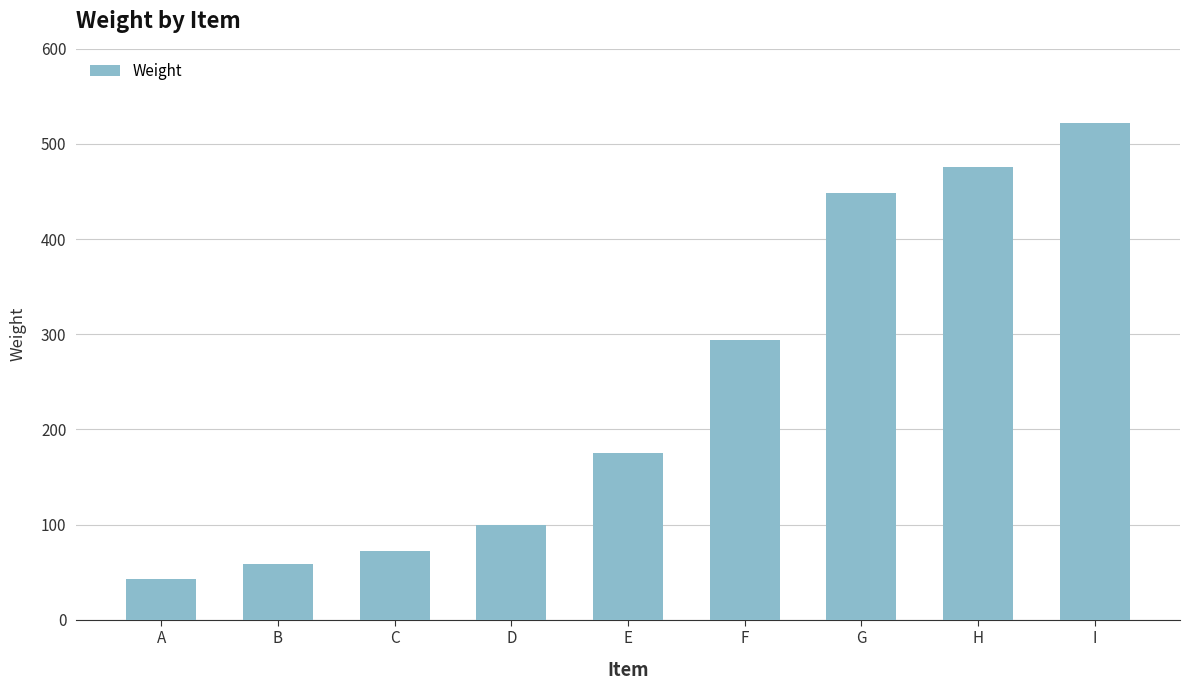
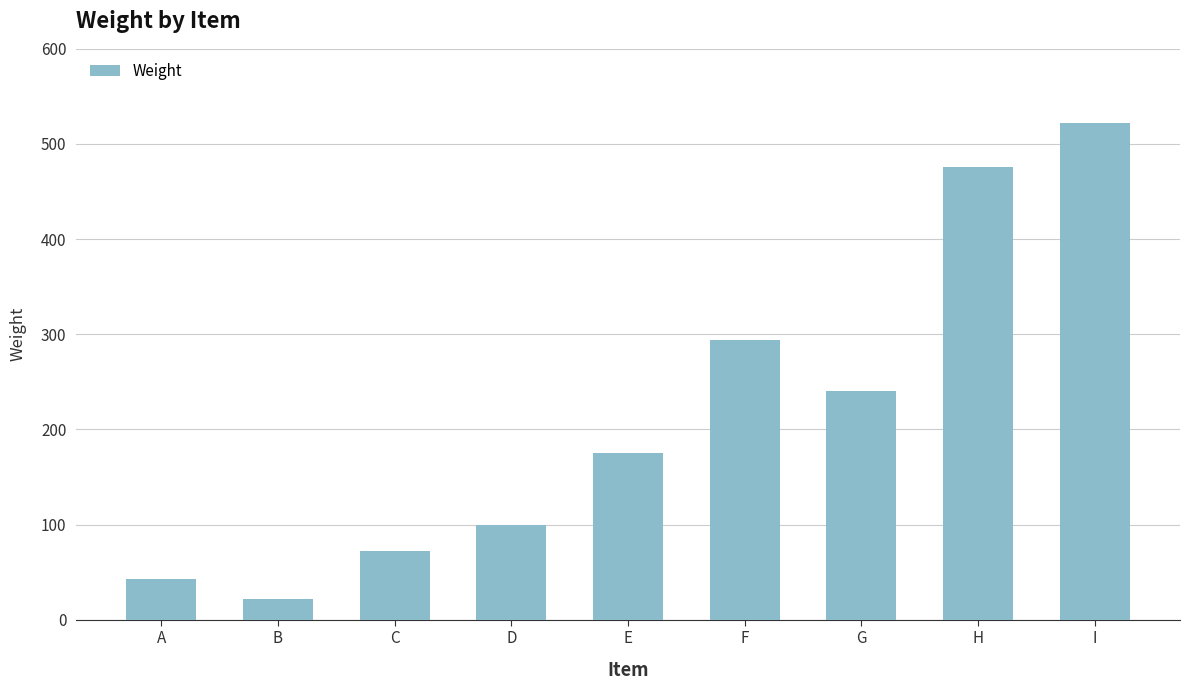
  {
    "A": 40,
-   "B": 60,
+   "B": 20,
    "C": 70,
    "D": 100,
    "E": 180,
    "F": 290,
-   "G": 450,
+   "G": 240,
    "H": 480,
    "I": 520
  }
